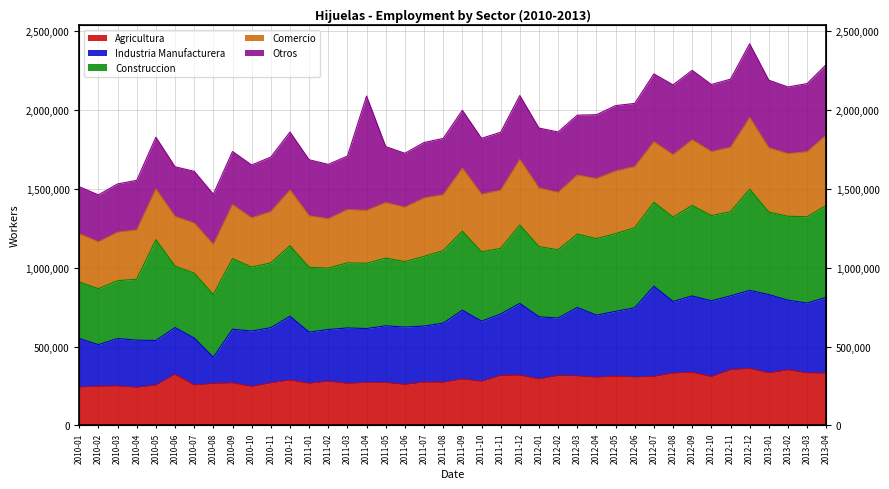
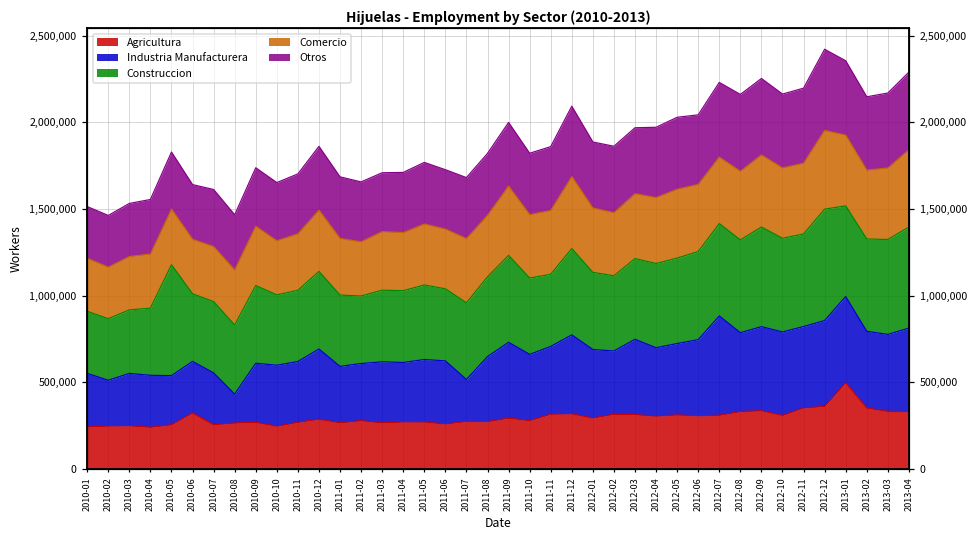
  {
    "Agricultura": {
      "2010-01": "240,000",
      "2010-02": "250,000",
      "2010-03": "250,000",
      "2010-04": "240,000",
      "2010-05": "250,000",
      "2010-06": "320,000",
      "2010-07": "260,000",
      "2010-08": "260,000",
      "2010-09": "270,000",
      "2010-10": "250,000",
      "2010-11": "270,000",
      "2010-12": "290,000",
      "2011-01": "270,000",
      "2011-02": "280,000",
      "2011-03": "270,000",
      "2011-04": "270,000",
      "2011-05": "270,000",
      "2011-06": "260,000",
      "2011-07": "270,000",
      "2011-08": "270,000",
      "2011-09": "290,000",
      "2011-10": "280,000",
      "2011-11": "320,000",
      "2011-12": "320,000",
      "2012-01": "290,000",
      "2012-02": "320,000",
      "2012-03": "310,000",
      "2012-04": "300,000",
      "2012-05": "310,000",
      "2012-06": "310,000",
      "2012-07": "310,000",
      "2012-08": "330,000",
      "2012-09": "340,000",
      "2012-10": "310,000",
      "2012-11": "350,000",
      "2012-12": "360,000",
-     "2013-01": "330,000",
+     "2013-01": "500,000",
      "2013-02": "350,000",
      "2013-03": "330,000",
      "2013-04": "330,000"
    },
    "Industria Manufacturera": {
      "2010-01": "310,000",
      "2010-02": "260,000",
      "2010-03": "300,000",
      "2010-04": "300,000",
      "2010-05": "280,000",
      "2010-06": "300,000",
      "2010-07": "300,000",
      "2010-08": "170,000",
      "2010-09": "340,000",
      "2010-10": "350,000",
      "2010-11": "350,000",
      "2010-12": "410,000",
      "2011-01": "330,000",
      "2011-02": "330,000",
      "2011-03": "350,000",
      "2011-04": "340,000",
      "2011-05": "360,000",
      "2011-06": "360,000",
-     "2011-07": "360,000",
+     "2011-07": "240,000",
      "2011-08": "380,000",
      "2011-09": "440,000",
      "2011-10": "380,000",
      "2011-11": "390,000",
      "2011-12": "460,000",
      "2012-01": "400,000",
      "2012-02": "370,000",
      "2012-03": "430,000",
      "2012-04": "390,000",
      "2012-05": "410,000",
      "2012-06": "440,000",
      "2012-07": "570,000",
      "2012-08": "460,000",
      "2012-09": "490,000",
      "2012-10": "480,000",
      "2012-11": "470,000",
      "2012-12": "500,000",
      "2013-01": "500,000",
      "2013-02": "440,000",
      "2013-03": "440,000",
      "2013-04": "480,000"
    },
    "Construccion": {
      "2010-01": "360,000",
      "2010-02": "350,000",
      "2010-03": "370,000",
      "2010-04": "390,000",
      "2010-05": "640,000",
      "2010-06": "390,000",
      "2010-07": "410,000",
      "2010-08": "400,000",
      "2010-09": "450,000",
      "2010-10": "410,000",
      "2010-11": "410,000",
      "2010-12": "450,000",
      "2011-01": "410,000",
      "2011-02": "390,000",
      "2011-03": "410,000",
      "2011-04": "410,000",
      "2011-05": "430,000",
      "2011-06": "420,000",
      "2011-07": "440,000",
      "2011-08": "460,000",
      "2011-09": "500,000",
      "2011-10": "440,000",
      "2011-11": "420,000",
      "2011-12": "500,000",
      "2012-01": "450,000",
      "2012-02": "430,000",
      "2012-03": "470,000",
      "2012-04": "490,000",
      "2012-05": "490,000",
      "2012-06": "510,000",
      "2012-07": "530,000",
      "2012-08": "540,000",
      "2012-09": "570,000",
      "2012-10": "540,000",
      "2012-11": "530,000",
      "2012-12": "640,000",
      "2013-01": "520,000",
      "2013-02": "530,000",
      "2013-03": "550,000",
      "2013-04": "580,000"
    },
    "Comercio": {
      "2010-01": "310,000",
      "2010-02": "300,000",
      "2010-03": "310,000",
      "2010-04": "310,000",
      "2010-05": "320,000",
      "2010-06": "310,000",
      "2010-07": "320,000",
      "2010-08": "320,000",
      "2010-09": "340,000",
      "2010-10": "310,000",
      "2010-11": "330,000",
      "2010-12": "350,000",
      "2011-01": "330,000",
      "2011-02": "310,000",
      "2011-03": "340,000",
      "2011-04": "340,000",
      "2011-05": "350,000",
      "2011-06": "340,000",
      "2011-07": "370,000",
      "2011-08": "350,000",
      "2011-09": "400,000",
      "2011-10": "370,000",
      "2011-11": "370,000",
      "2011-12": "420,000",
      "2012-01": "370,000",
      "2012-02": "360,000",
      "2012-03": "370,000",
      "2012-04": "380,000",
      "2012-05": "400,000",
      "2012-06": "390,000",
      "2012-07": "380,000",
      "2012-08": "400,000",
      "2012-09": "420,000",
      "2012-10": "410,000",
      "2012-11": "410,000",
      "2012-12": "450,000",
      "2013-01": "410,000",
      "2013-02": "400,000",
      "2013-03": "410,000",
      "2013-04": "450,000"
    },
    "Otros": {
      "2010-01": "300,000",
      "2010-02": "300,000",
      "2010-03": "310,000",
      "2010-04": "310,000",
      "2010-05": "330,000",
      "2010-06": "320,000",
      "2010-07": "330,000",
      "2010-08": "320,000",
      "2010-09": "340,000",
      "2010-10": "340,000",
      "2010-11": "350,000",
      "2010-12": "370,000",
      "2011-01": "360,000",
      "2011-02": "350,000",
      "2011-03": "340,000",
-     "2011-04": "730,000",
+     "2011-04": "350,000",
      "2011-05": "360,000",
      "2011-06": "340,000",
      "2011-07": "350,000",
      "2011-08": "360,000",
      "2011-09": "370,000",
      "2011-10": "350,000",
      "2011-11": "370,000",
      "2011-12": "410,000",
      "2012-01": "380,000",
      "2012-02": "380,000",
      "2012-03": "380,000",
      "2012-04": "410,000",
      "2012-05": "420,000",
      "2012-06": "400,000",
      "2012-07": "430,000",
      "2012-08": "440,000",
      "2012-09": "440,000",
      "2012-10": "430,000",
      "2012-11": "430,000",
      "2012-12": "470,000",
      "2013-01": "430,000",
      "2013-02": "420,000",
      "2013-03": "430,000",
      "2013-04": "450,000"
    }
  }
